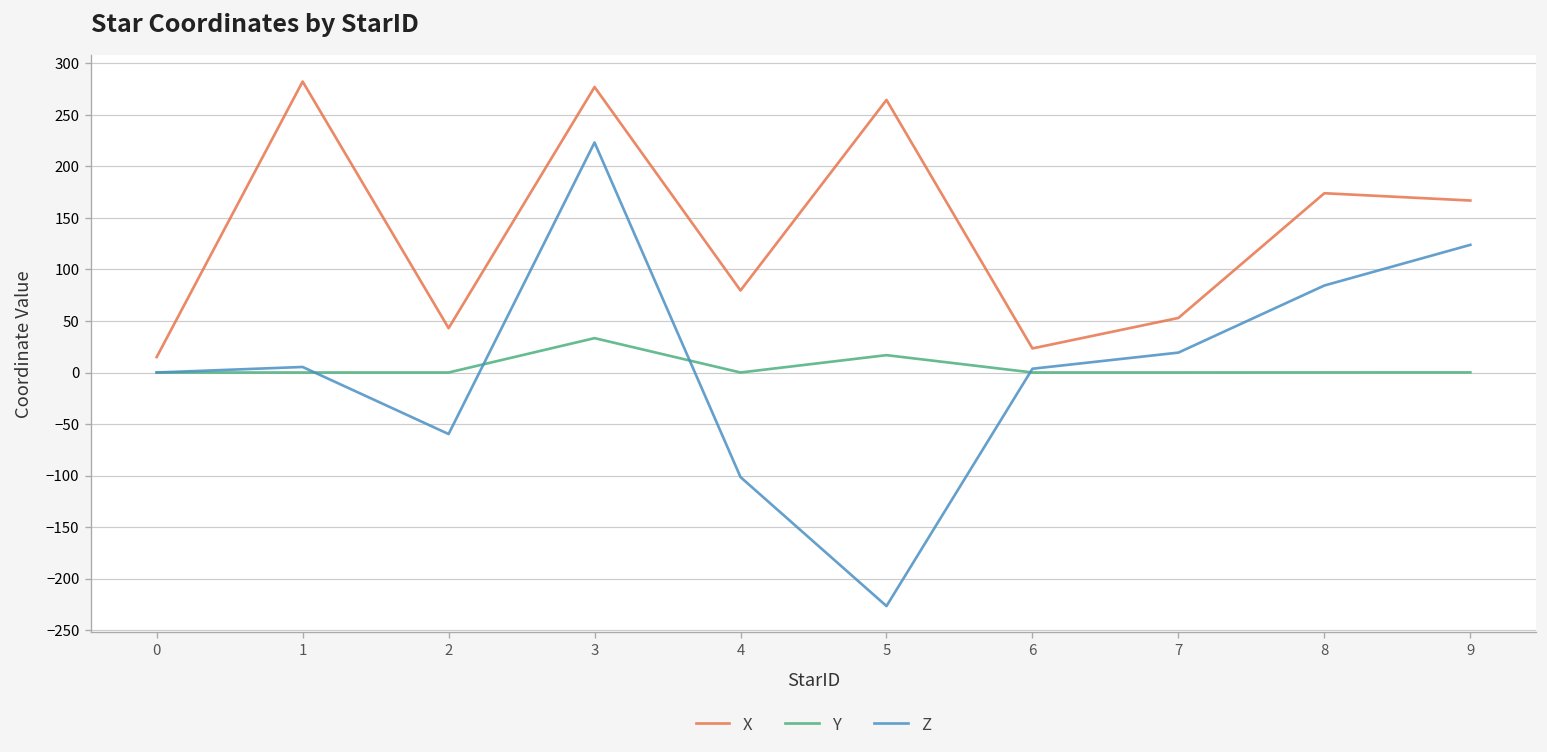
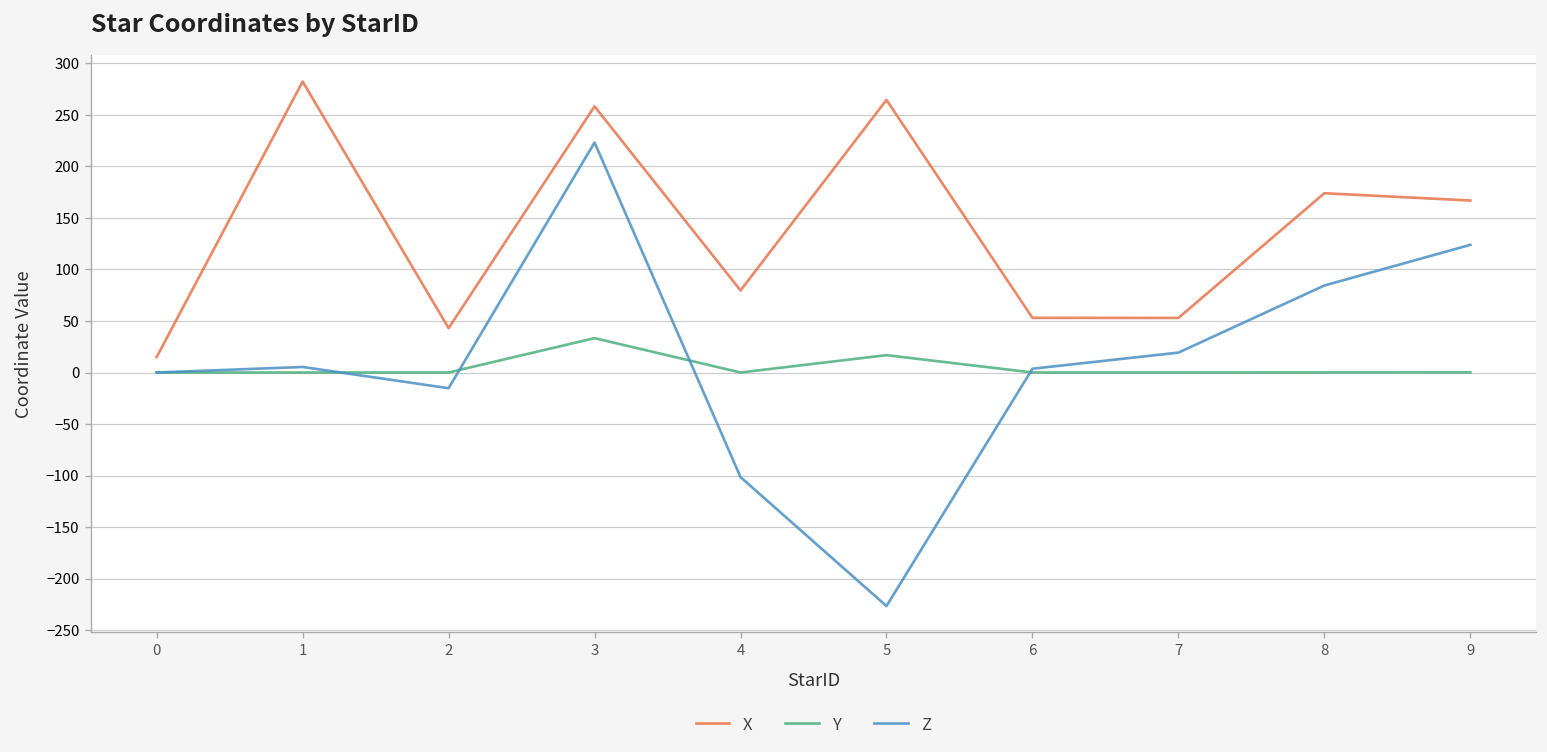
  {
    "X": {
      "0": 20,
      "1": 280,
      "2": 40,
-     "3": 280,
+     "3": 260,
      "4": 80,
      "5": 260,
-     "6": 20,
+     "6": 50,
      "7": 50,
      "8": 170,
      "9": 170
    },
    "Y": {
      "1": 0,
      "2": 0,
      "3": 30,
      "4": 0,
      "5": 20,
      "6": 0,
      "7": 0,
      "8": 0,
      "9": 0
    },
    "Z": {
      "1": 10,
-     "2": -60,
+     "2": -20,
      "3": 220,
      "4": -100,
      "5": -230,
      "6": 0,
      "7": 20,
      "8": 80,
      "9": 120
    }
  }
